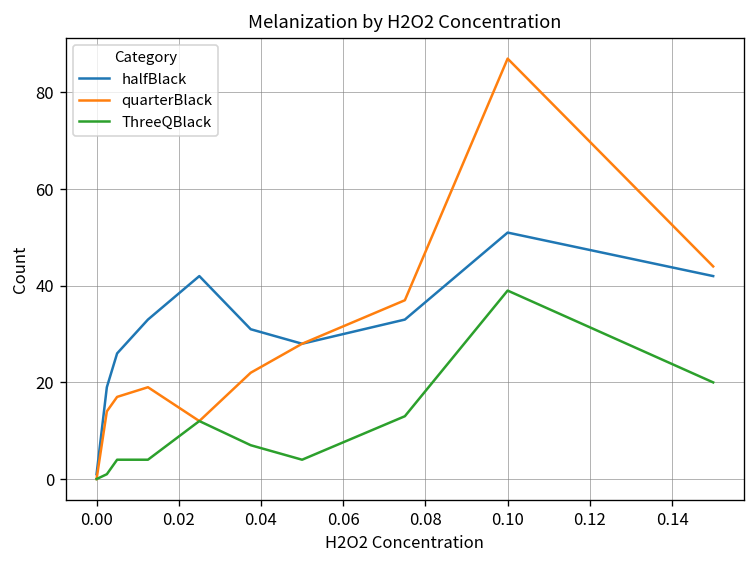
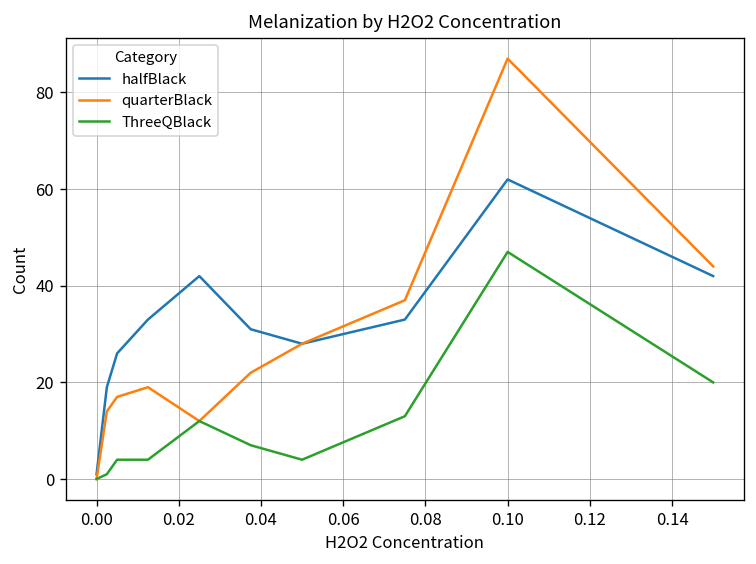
  {
    "halfBlack": {
      "0.00": 1,
-     "0.10": 51
+     "0.10": 62
    },
    "quarterBlack": {
      "0.10": 87
    },
    "ThreeQBlack": {
-     "0.10": 39
+     "0.10": 47
    }
  }
